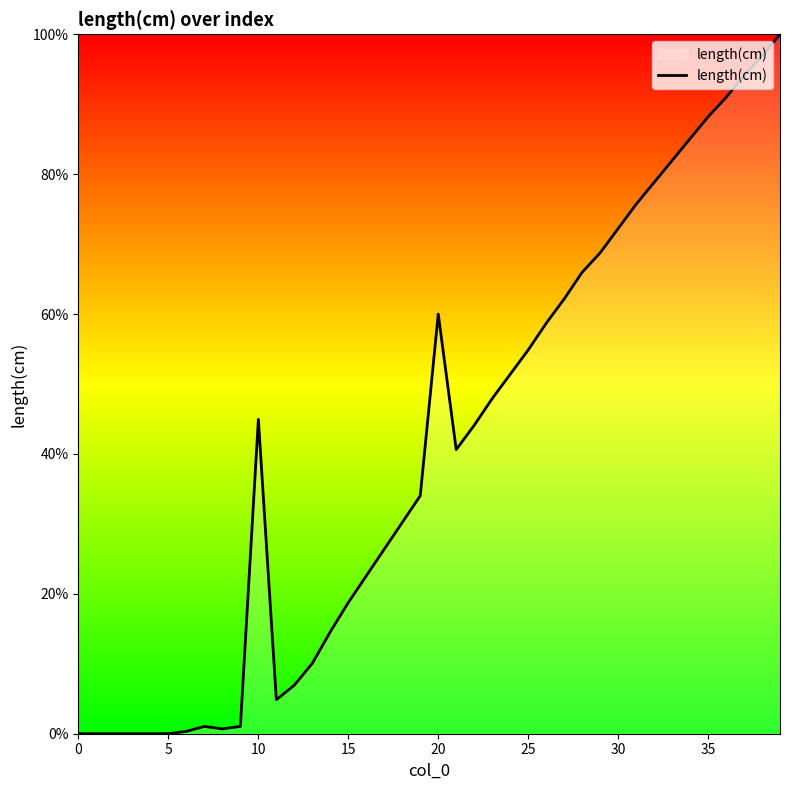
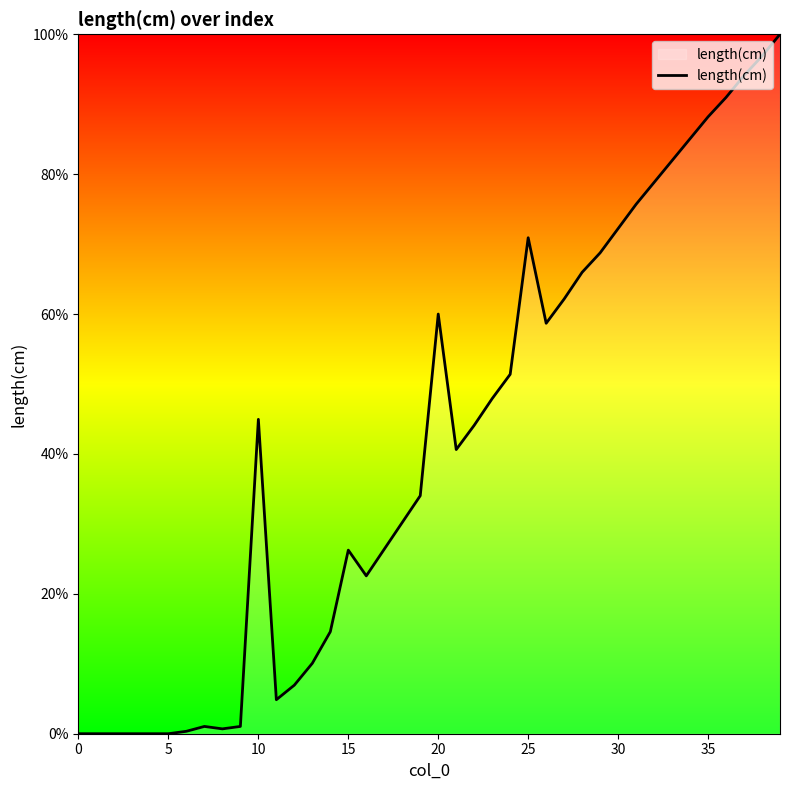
  {
    "0": "0%",
    "5": "0%",
    "10": "45%",
-   "15": "19%",
+   "15": "26%",
    "20": "60%",
-   "25": "55%",
+   "25": "71%",
    "30": "72%",
    "35": "88%"
  }
